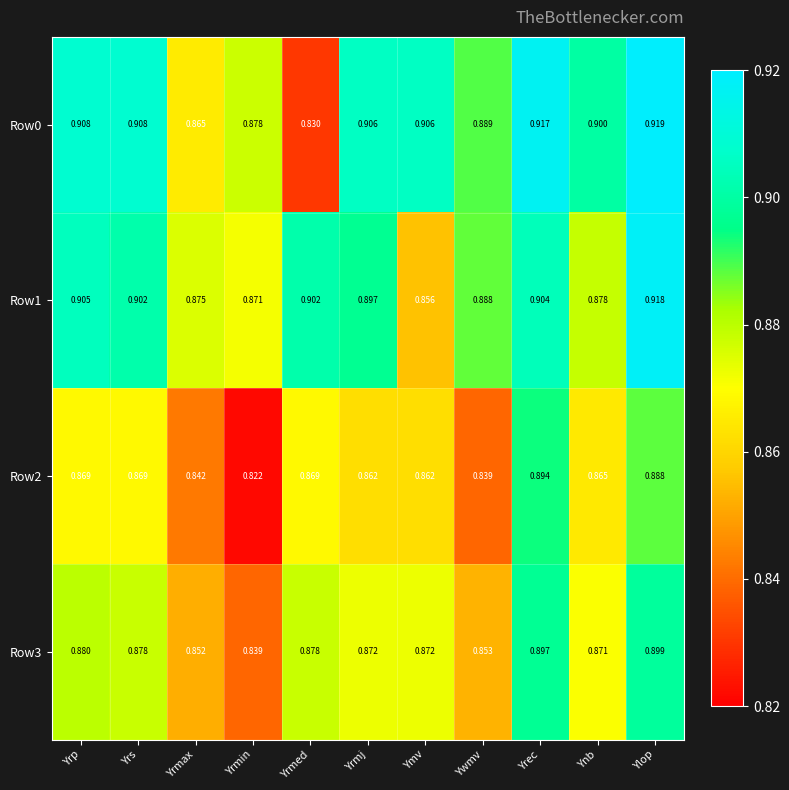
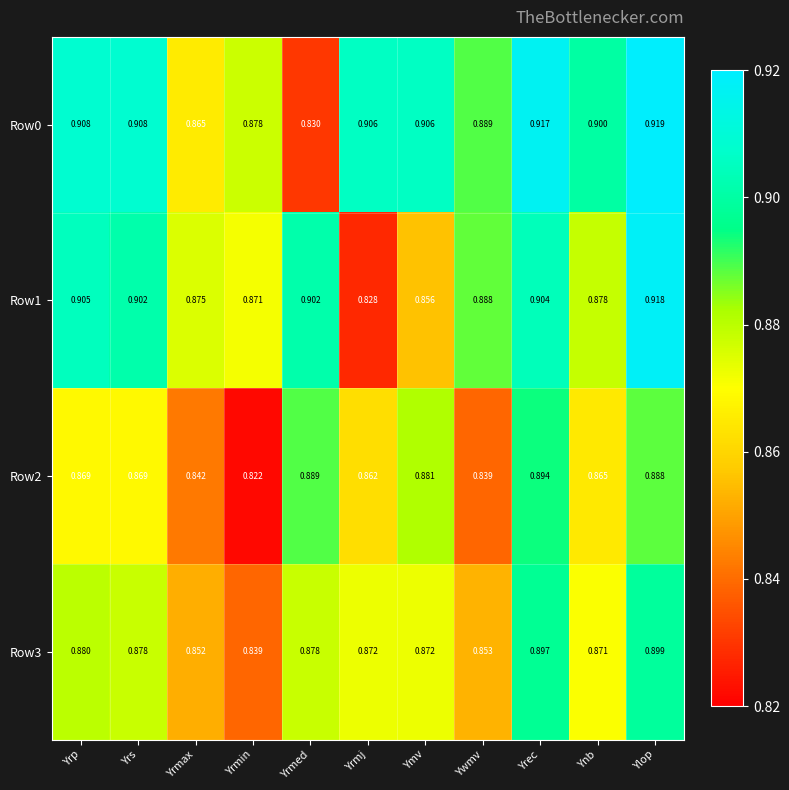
  {
    "Row0": {
      "Yrp": 0.908,
      "Yrs": 0.908,
      "Yrmax": 0.865,
      "Yrmin": 0.878,
      "Yrmed": 0.830,
      "Yrmj": 0.906,
      "Ymv": 0.906,
      "Ywmv": 0.889,
      "Yrec": 0.917,
      "Ynb": 0.900,
      "Ylop": 0.919
    },
    "Row1": {
      "Yrp": 0.905,
      "Yrs": 0.902,
      "Yrmax": 0.875,
      "Yrmin": 0.871,
      "Yrmed": 0.902,
-     "Yrmj": 0.897,
+     "Yrmj": 0.828,
      "Ymv": 0.856,
      "Ywmv": 0.888,
      "Yrec": 0.904,
      "Ynb": 0.878,
      "Ylop": 0.918
    },
    "Row2": {
      "Yrp": 0.869,
      "Yrs": 0.869,
      "Yrmax": 0.842,
      "Yrmin": 0.822,
-     "Yrmed": 0.869,
+     "Yrmed": 0.889,
      "Yrmj": 0.862,
-     "Ymv": 0.862,
+     "Ymv": 0.881,
      "Ywmv": 0.839,
      "Yrec": 0.894,
      "Ynb": 0.865,
      "Ylop": 0.888
    },
    "Row3": {
      "Yrp": 0.880,
      "Yrs": 0.878,
      "Yrmax": 0.852,
      "Yrmin": 0.839,
      "Yrmed": 0.878,
      "Yrmj": 0.872,
      "Ymv": 0.872,
      "Ywmv": 0.853,
      "Yrec": 0.897,
      "Ynb": 0.871,
      "Ylop": 0.899
    }
  }
